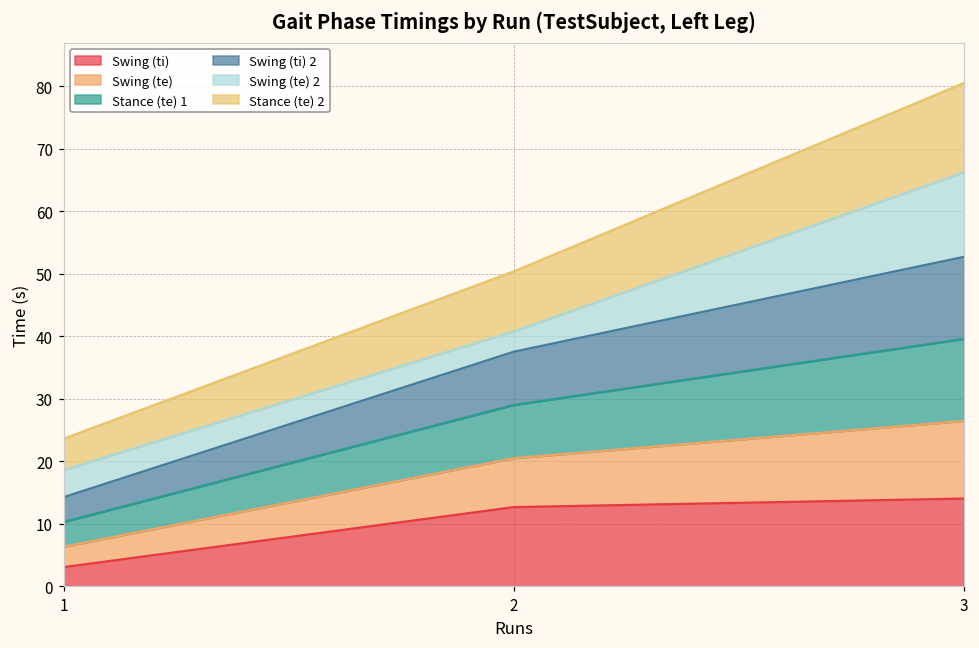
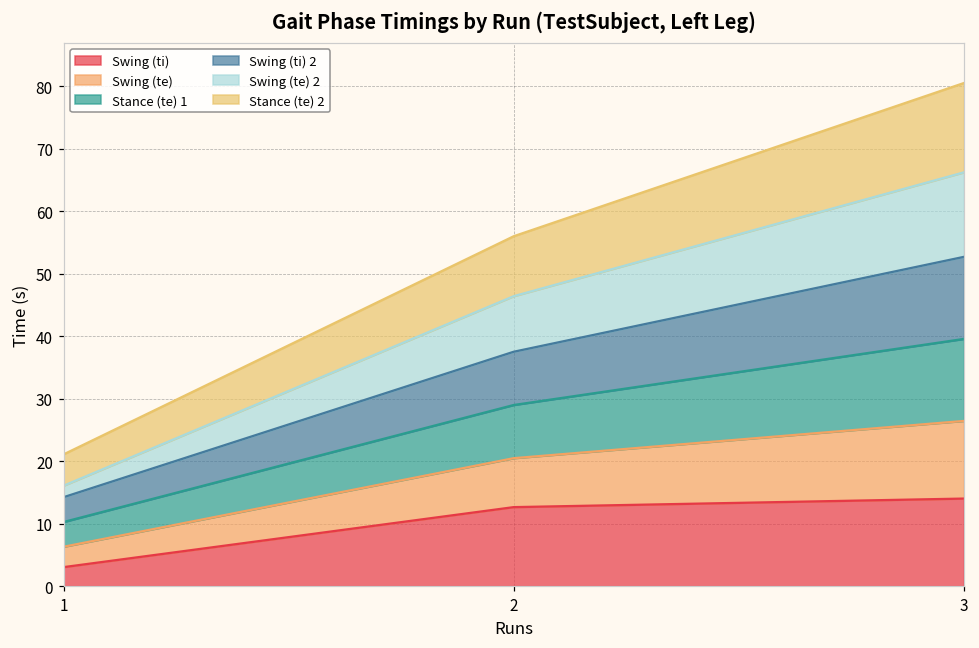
  {
    "Swing (ti)": {
      "1": 3,
      "2": 13,
      "3": 14
    },
    "Swing (te) 2": {
-     "1": 4,
-     "2": 3,
+     "1": 2,
+     "2": 9,
      "3": 14
    }
  }
